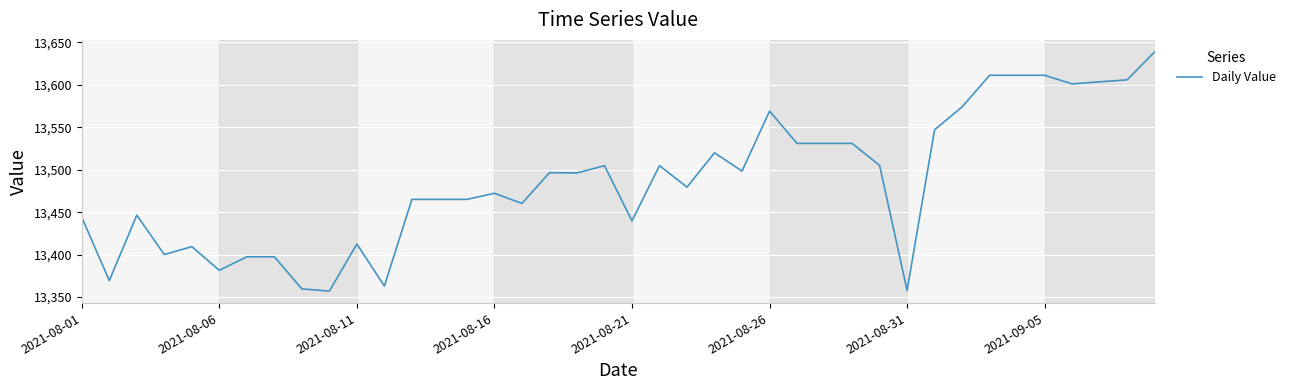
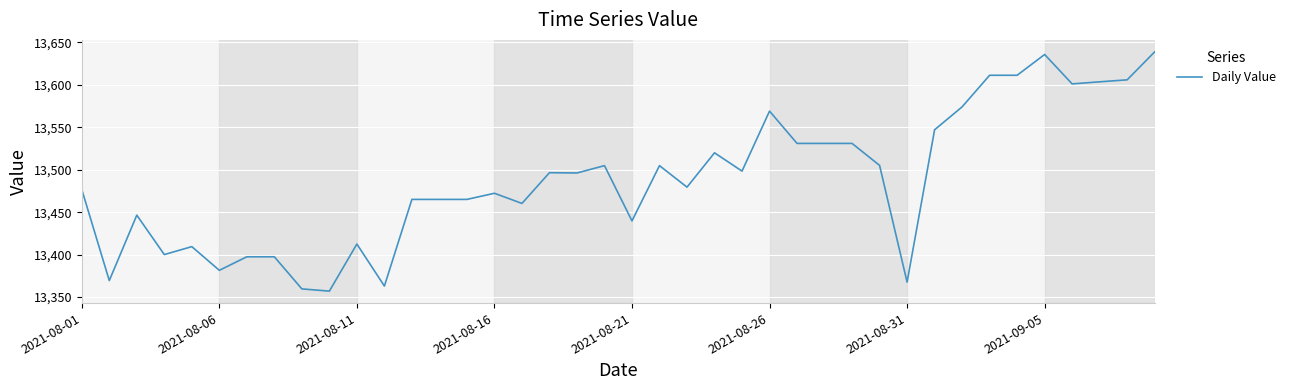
  {
-   "2021-08-01": "13,440",
+   "2021-08-01": "13,480",
    "2021-08-06": "13,380",
    "2021-08-11": "13,410",
    "2021-08-16": "13,470",
    "2021-08-21": "13,440",
    "2021-08-26": "13,570",
-   "2021-08-31": "13,360",
-   "2021-09-05": "13,610"
+   "2021-08-31": "13,370",
+   "2021-09-05": "13,640"
  }
